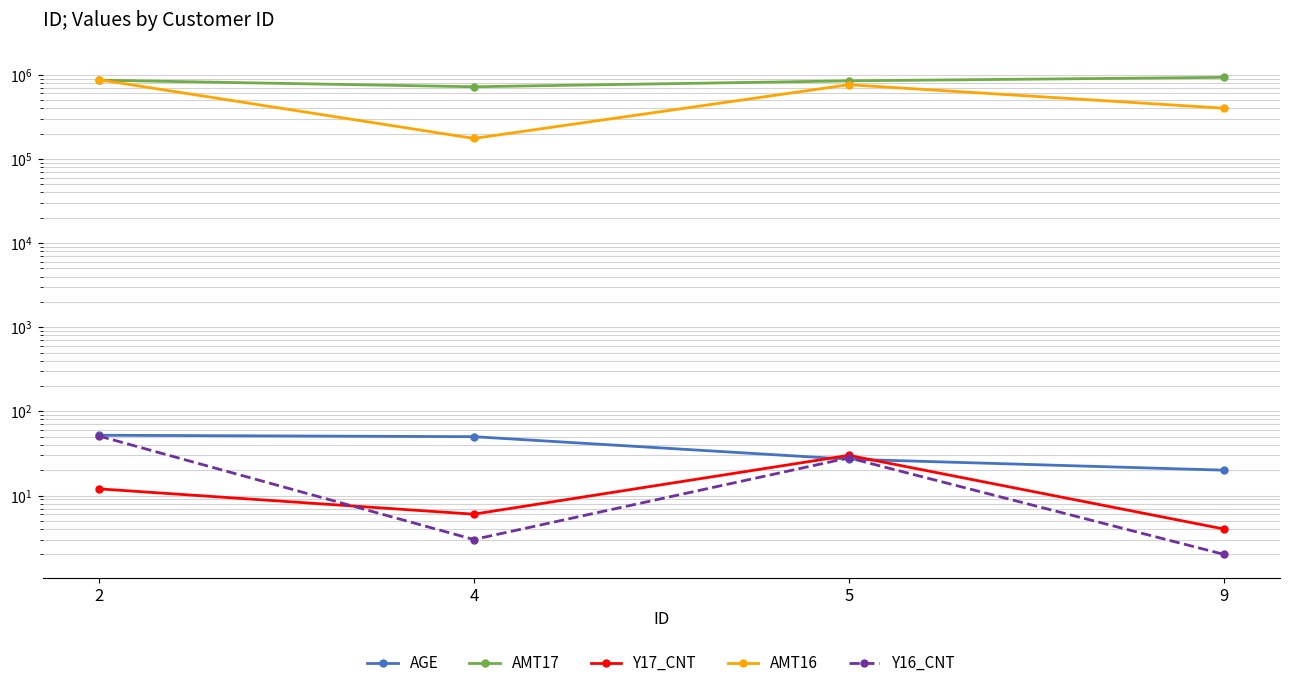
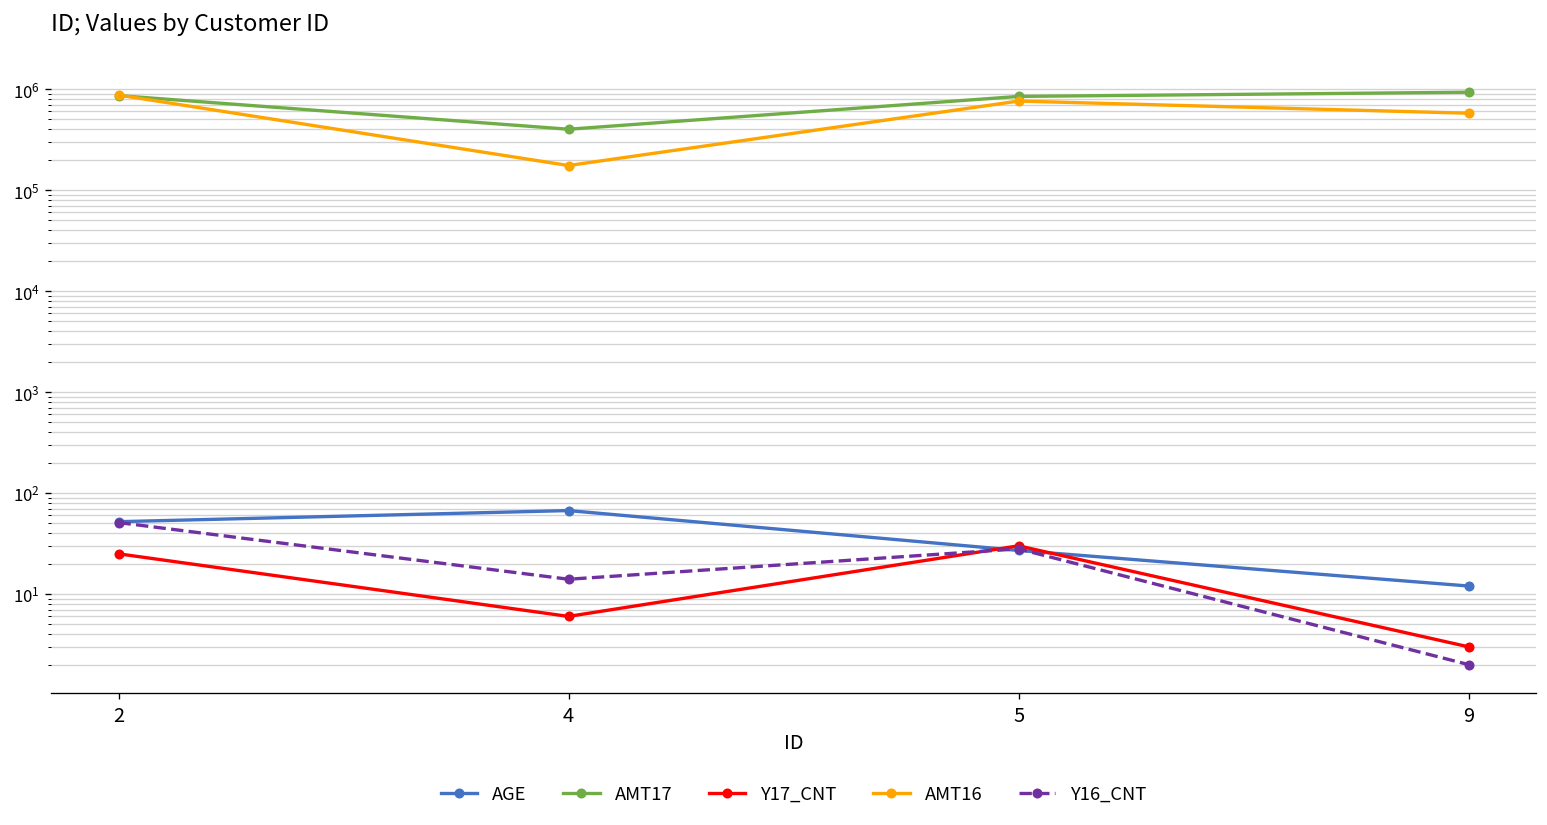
  {
    "AGE": {
-     "4": 50,
-     "9": 20
+     "4": 70,
+     "9": 12
    },
    "AMT17": {
-     "4": 700000,
+     "4": 400000,
      "5": 800000,
      "9": 900000
    },
    "Y17_CNT": {
-     "2": 12,
+     "2": 25,
      "4": 6,
-     "9": 4
+     "9": 3
    },
    "AMT16": {
      "4": 170000,
      "5": 800000,
-     "9": 400000
+     "9": 600000
    },
    "Y16_CNT": {
-     "4": 3,
+     "4": 14,
      "9": 2
    }
  }
